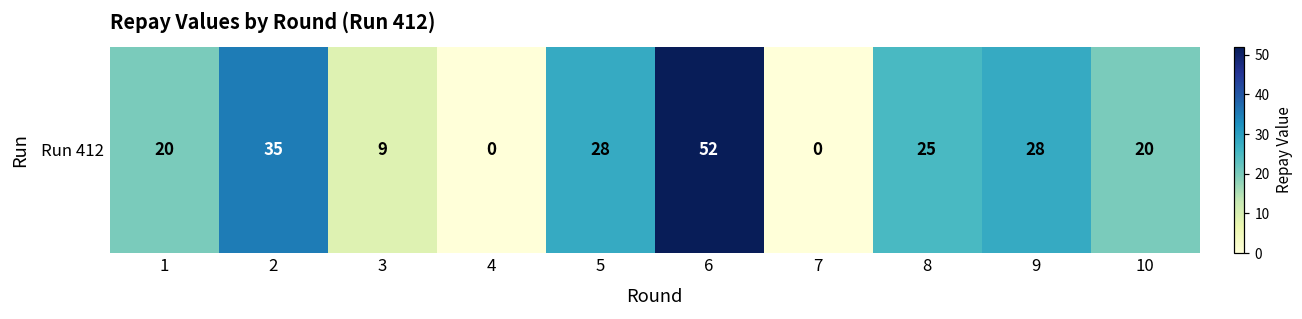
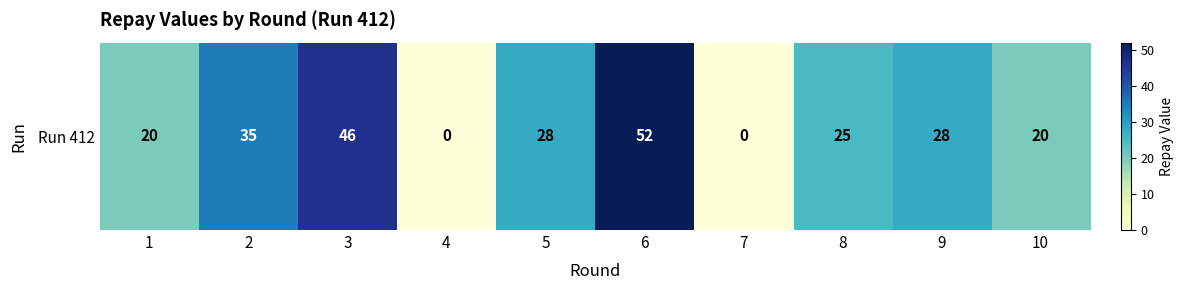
  {
    "Run 412": {
      "1": 20,
      "2": 35,
-     "3": 9,
+     "3": 46,
      "4": 0,
      "5": 28,
      "6": 52,
      "7": 0,
      "8": 25,
      "9": 28,
      "10": 20
    }
  }
